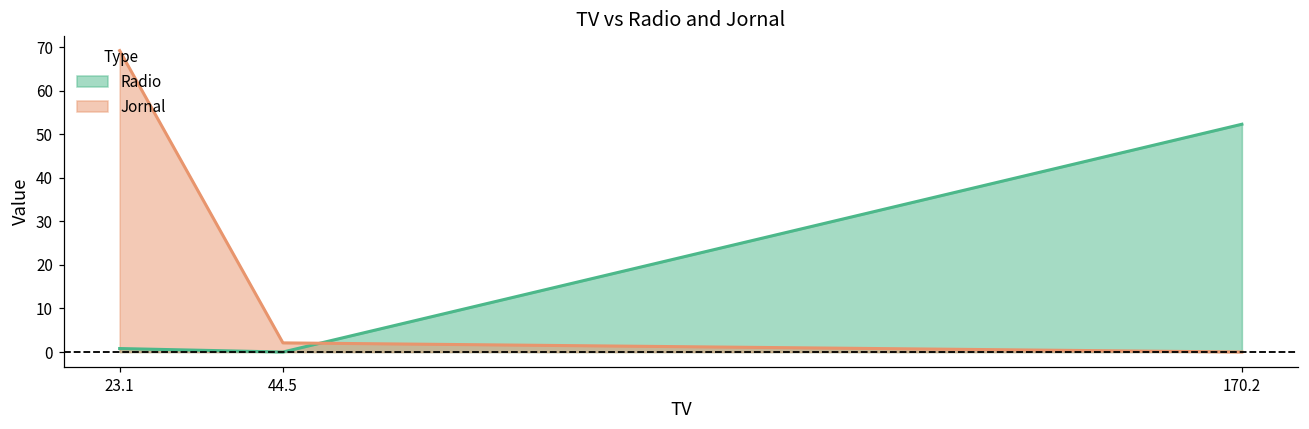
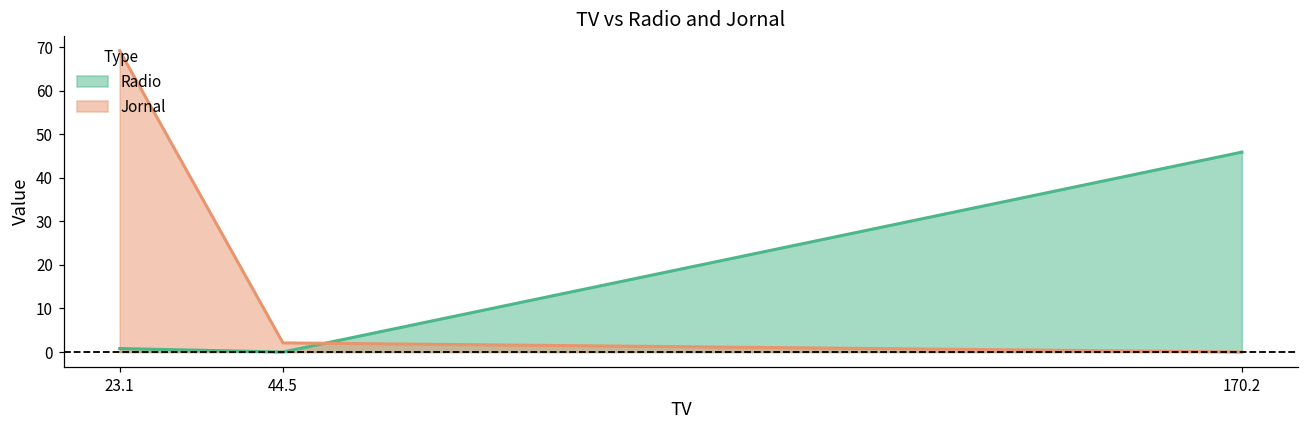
  {
    "Radio": {
      "23.1": 1,
      "44.5": 0,
-     "170.2": 52
+     "170.2": 46
    },
    "Jornal": {
      "23.1": 69,
      "44.5": 2,
      "170.2": 0
    }
  }
